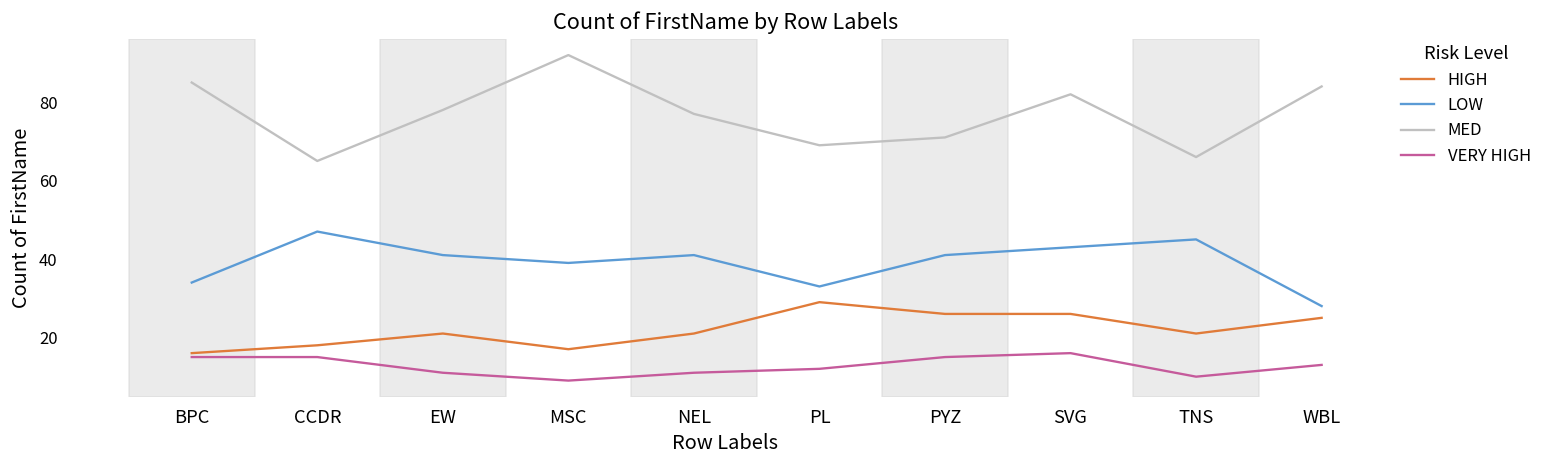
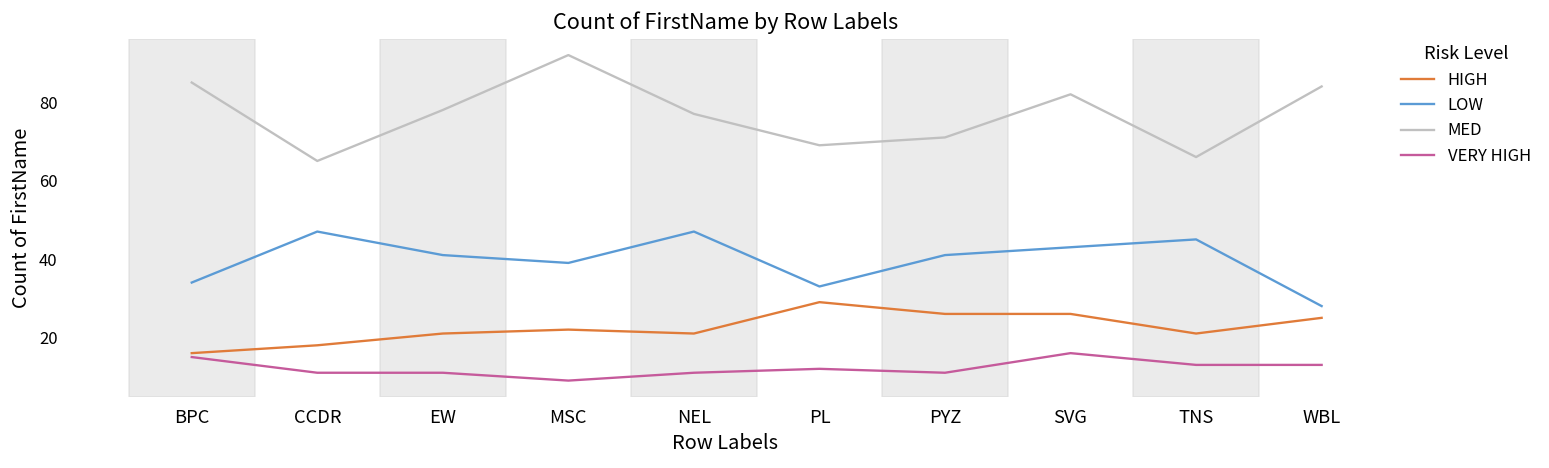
  {
    "HIGH": {
      "BPC": 16,
      "CCDR": 18,
      "EW": 21,
-     "MSC": 17,
+     "MSC": 22,
      "NEL": 21,
      "PL": 29,
      "PYZ": 26,
      "SVG": 26,
      "TNS": 21,
      "WBL": 25
    },
    "LOW": {
      "BPC": 34,
      "CCDR": 47,
      "EW": 41,
      "MSC": 39,
-     "NEL": 41,
+     "NEL": 47,
      "PL": 33,
      "PYZ": 41,
      "SVG": 43,
      "TNS": 45,
      "WBL": 28
    },
    "MED": {
      "BPC": 85,
      "CCDR": 65,
      "EW": 78,
      "MSC": 92,
      "NEL": 77,
      "PL": 69,
      "PYZ": 71,
      "SVG": 82,
      "TNS": 66,
      "WBL": 84
    },
    "VERY HIGH": {
      "BPC": 15,
-     "CCDR": 15,
+     "CCDR": 11,
      "EW": 11,
      "MSC": 9,
      "NEL": 11,
      "PL": 12,
-     "PYZ": 15,
+     "PYZ": 11,
      "SVG": 16,
-     "TNS": 10,
+     "TNS": 13,
      "WBL": 13
    }
  }
